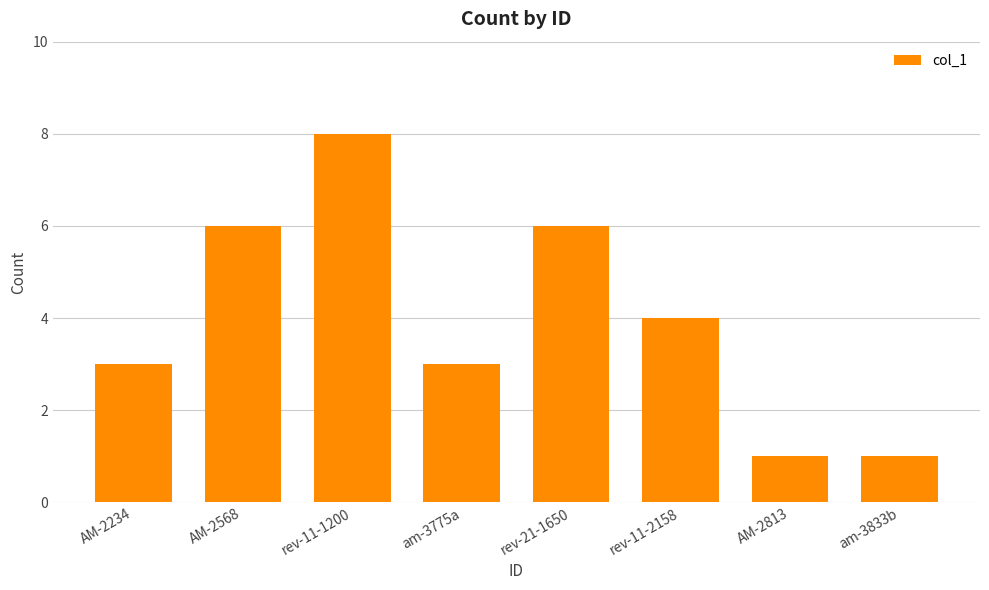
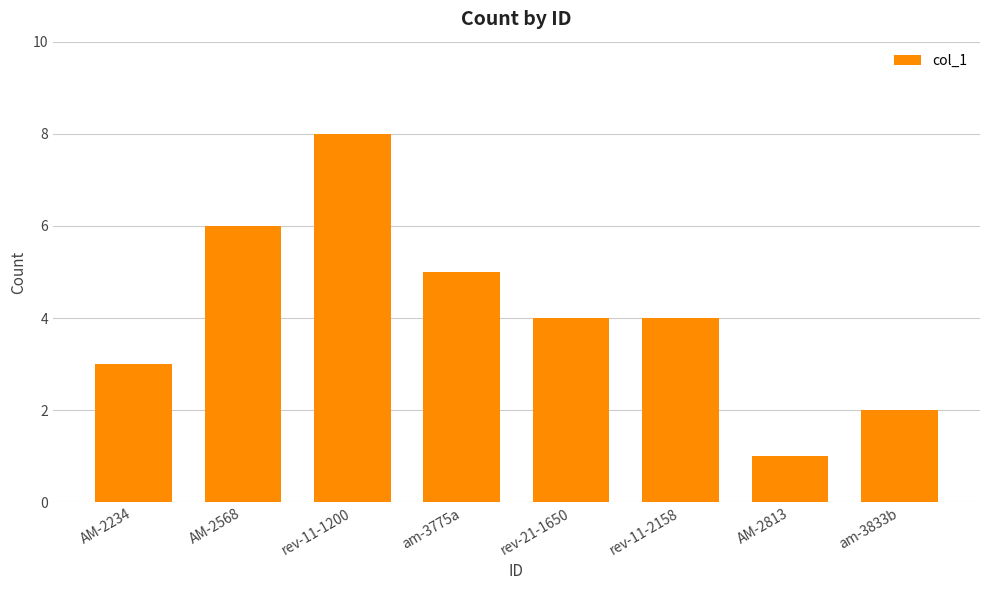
  {
    "AM-2234": 3,
    "AM-2568": 6,
    "rev-11-1200": 8,
-   "am-3775a": 3,
-   "rev-21-1650": 6,
+   "am-3775a": 5,
+   "rev-21-1650": 4,
    "rev-11-2158": 4,
    "AM-2813": 1,
-   "am-3833b": 1
+   "am-3833b": 2
  }
